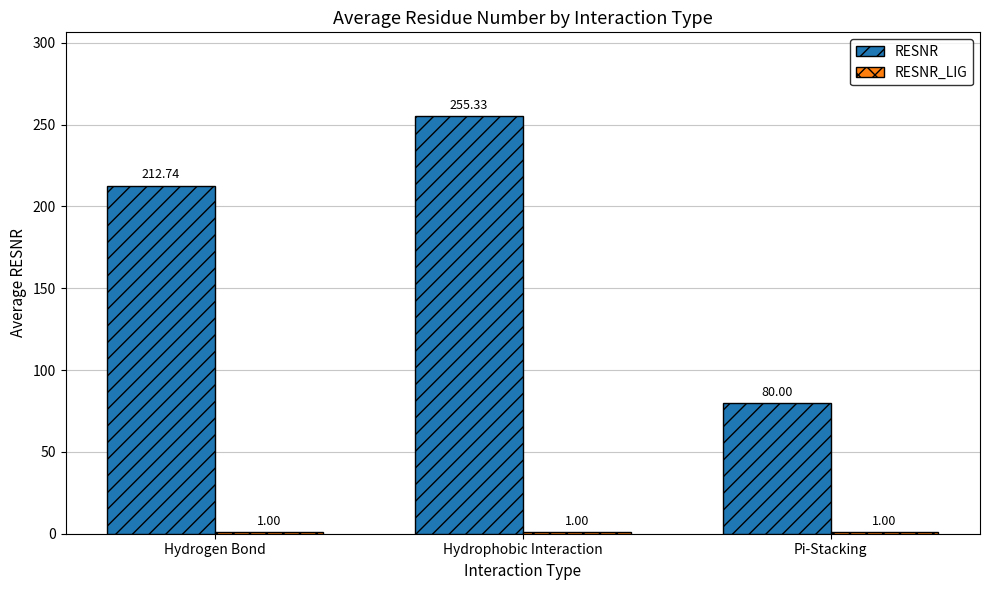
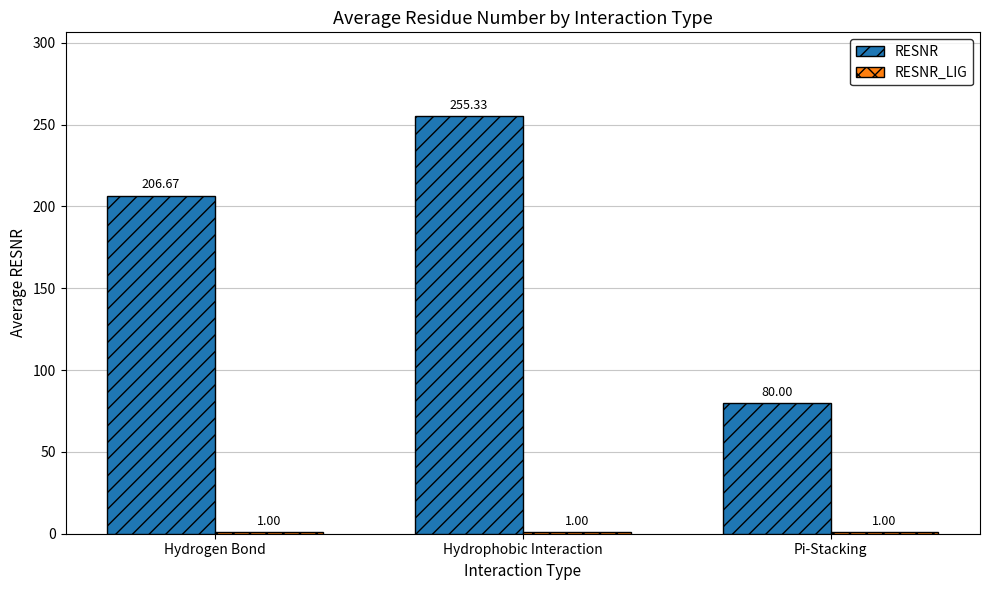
  {
    "RESNR": {
-     "Hydrogen Bond": 212.74,
+     "Hydrogen Bond": 206.67,
      "Hydrophobic Interaction": 255.33,
      "Pi-Stacking": 80.00
    },
    "RESNR_LIG": {
      "Hydrogen Bond": 1.00,
      "Hydrophobic Interaction": 1.00,
      "Pi-Stacking": 1.00
    }
  }
